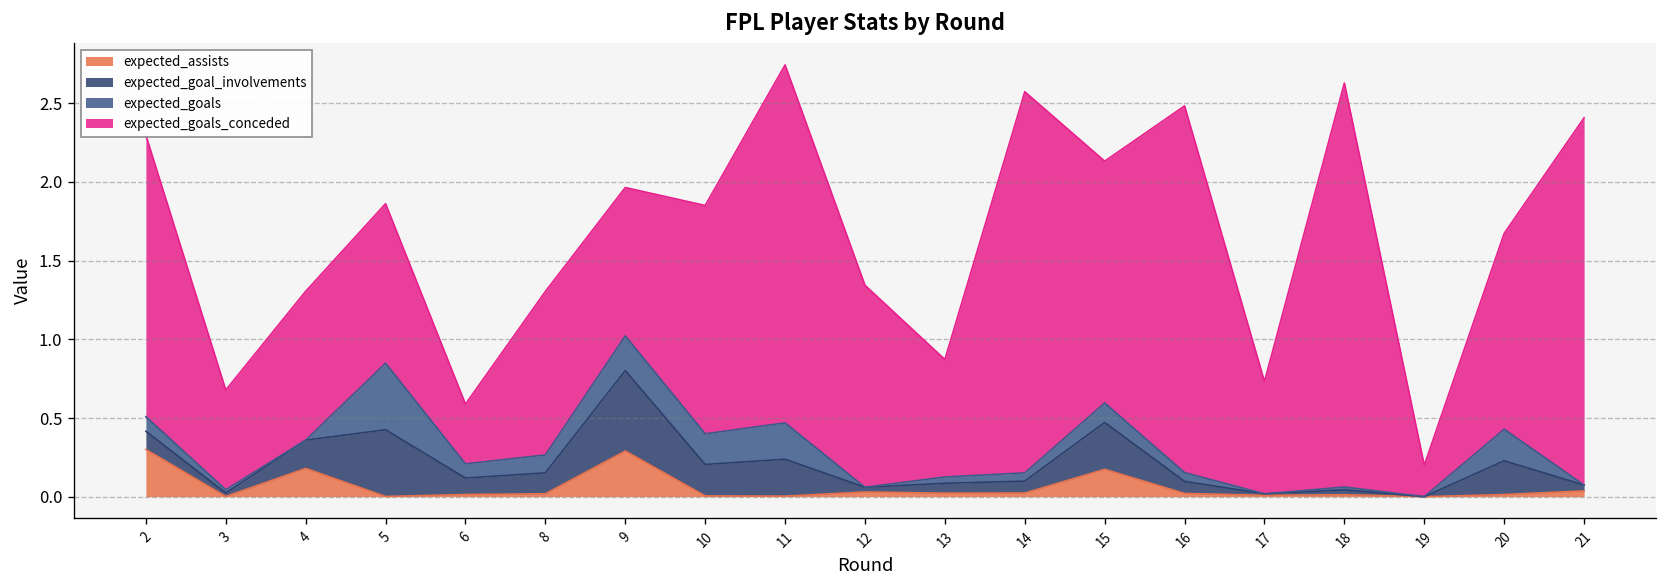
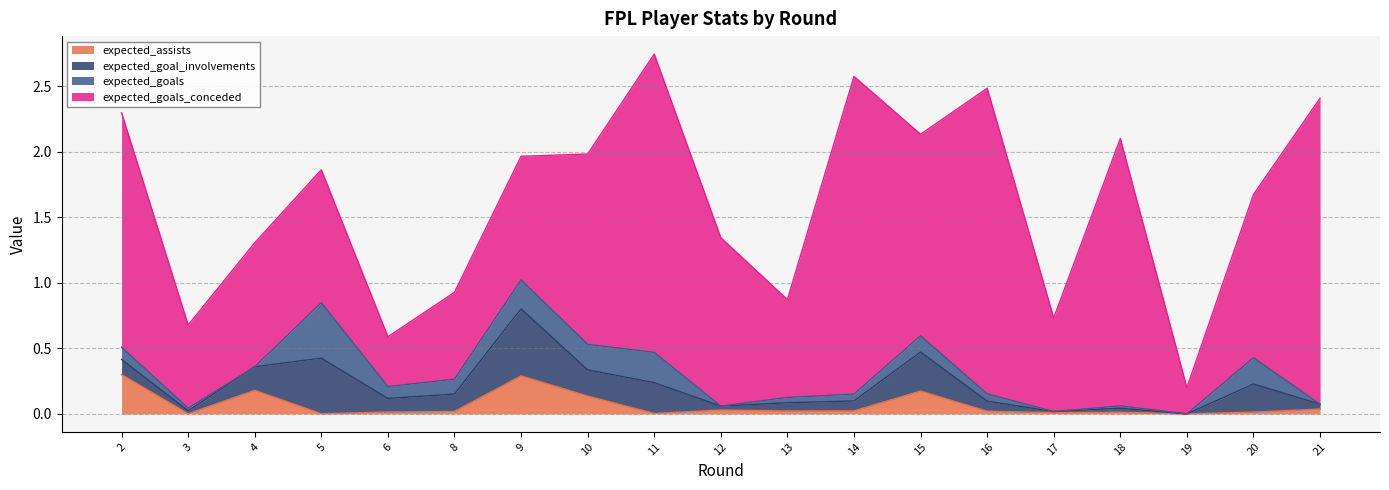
  {
    "expected_assists": {
      "2": 0.30,
      "3": 0.00,
      "4": 0.18,
      "5": 0.00,
      "6": 0.01,
      "8": 0.02,
      "9": 0.29,
-     "10": 0.01,
+     "10": 0.14,
      "11": 0.00,
      "12": 0.03,
      "13": 0.02,
      "14": 0.02,
      "15": 0.17,
      "16": 0.02,
      "18": 0.01,
      "20": 0.01,
      "21": 0.04
    },
    "expected_goals_conceded": {
      "2": 1.79,
      "3": 0.63,
      "4": 0.95,
      "5": 1.01,
      "6": 0.38,
-     "8": 1.04,
+     "8": 0.66,
      "9": 0.94,
      "10": 1.45,
      "11": 2.27,
      "12": 1.28,
      "13": 0.75,
      "14": 2.42,
      "15": 1.54,
      "16": 2.33,
      "17": 0.71,
-     "18": 2.57,
+     "18": 2.04,
      "19": 0.20,
      "20": 1.24,
      "21": 2.33
    }
  }
